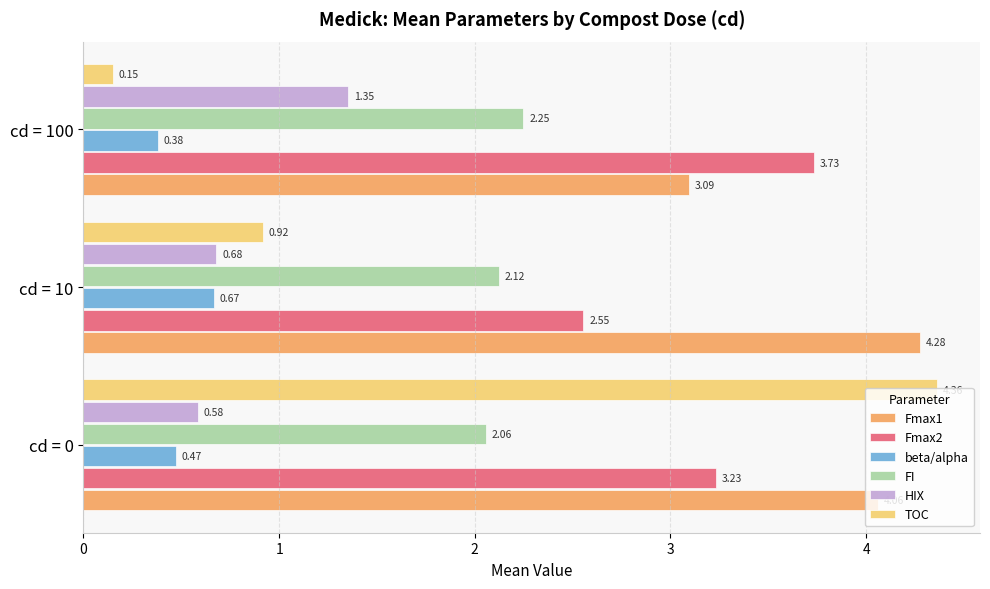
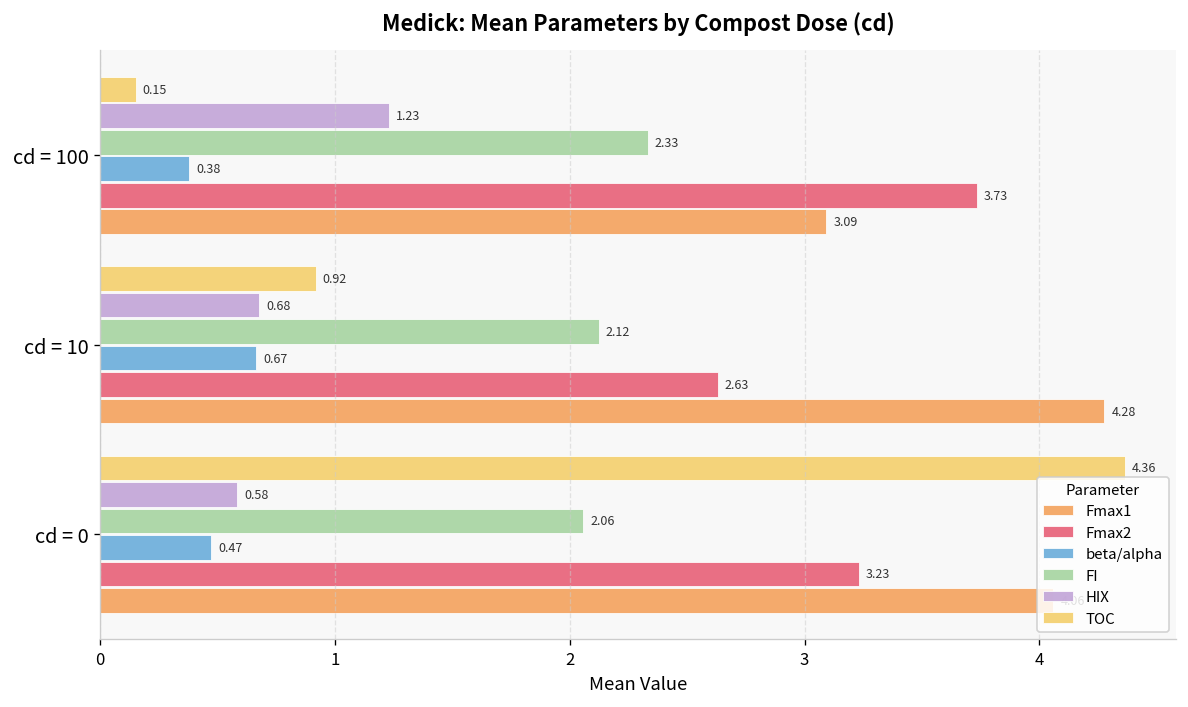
  {
    "Fmax2": {
      "cd = 100": 3.73,
-     "cd = 10": 2.55,
+     "cd = 10": 2.63,
      "cd = 0": 3.23
    },
    "beta/alpha": {
      "cd = 100": 0.38,
      "cd = 10": 0.67,
      "cd = 0": 0.47
    },
    "FI": {
-     "cd = 100": 2.25,
+     "cd = 100": 2.33,
      "cd = 10": 2.12,
      "cd = 0": 2.06
    },
    "HIX": {
-     "cd = 100": 1.35,
+     "cd = 100": 1.23,
      "cd = 10": 0.68,
      "cd = 0": 0.58
    }
  }
